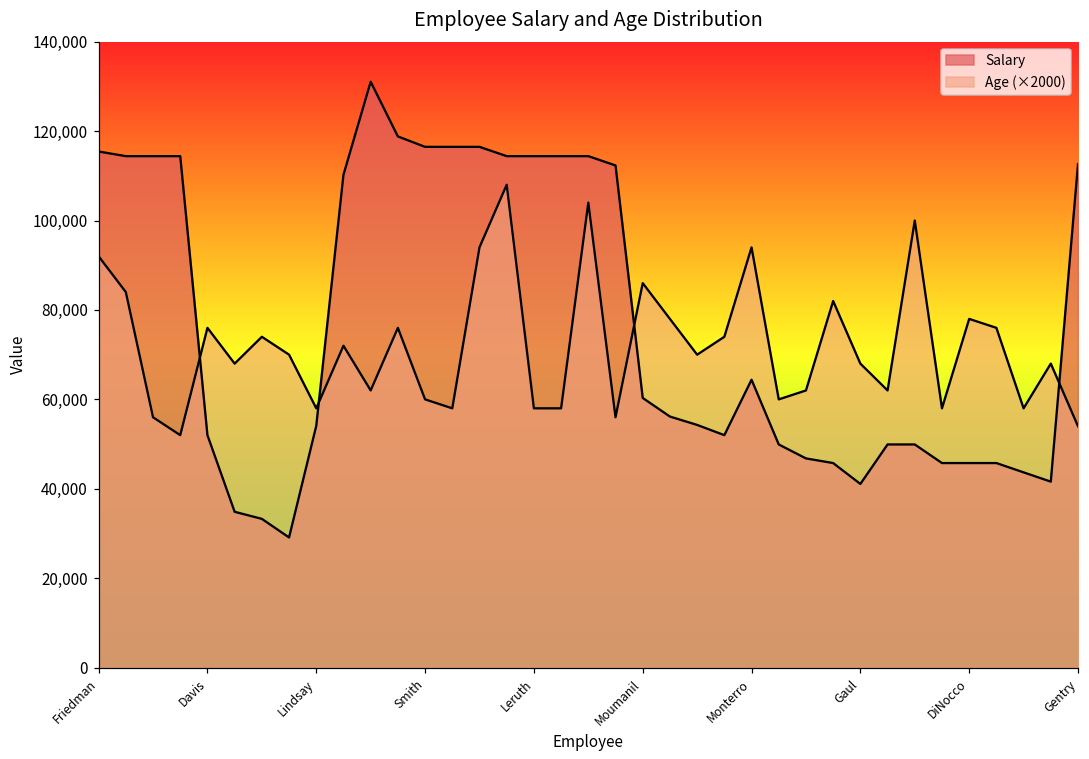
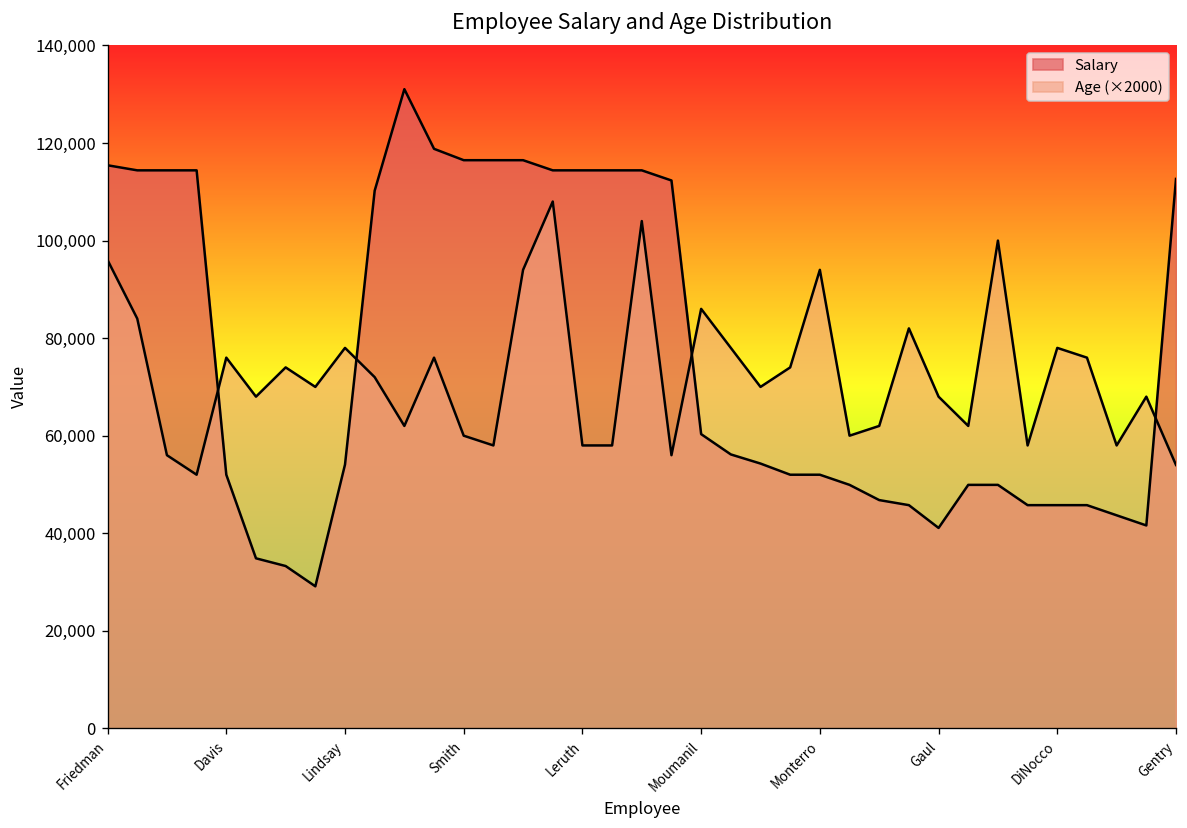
  {
    "Salary": {
      "Friedman": "115,000",
      "Davis": "52,000",
      "Lindsay": "54,000",
      "Smith": "116,000",
      "Leruth": "114,000",
      "Moumanil": "60,000",
-     "Monterro": "64,000",
+     "Monterro": "52,000",
      "Gaul": "41,000",
      "DiNocco": "46,000",
      "Gentry": "113,000"
    },
    "Age (×2000)": {
-     "Friedman": "92,000",
+     "Friedman": "96,000",
      "Davis": "76,000",
-     "Lindsay": "58,000",
+     "Lindsay": "78,000",
      "Smith": "60,000",
      "Leruth": "58,000",
      "Moumanil": "86,000",
      "Monterro": "94,000",
      "Gaul": "68,000",
      "DiNocco": "78,000",
      "Gentry": "54,000"
    }
  }
